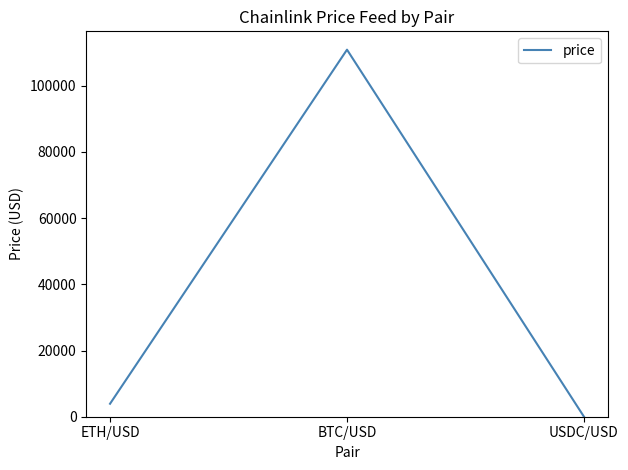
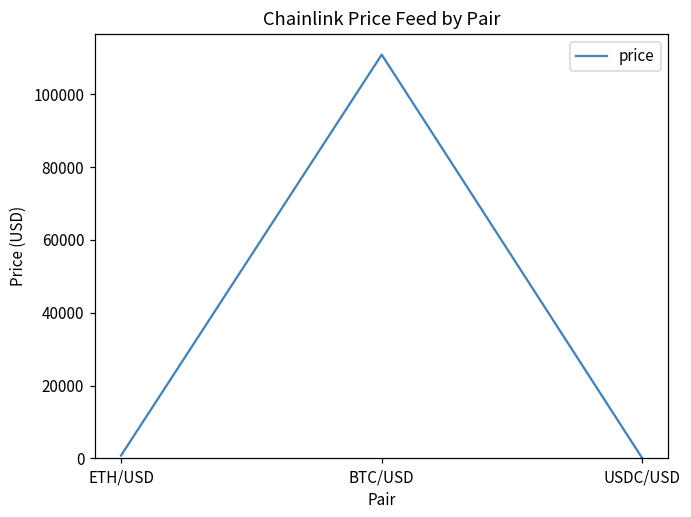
  {
-   "ETH/USD": 4000,
+   "ETH/USD": 1000,
    "BTC/USD": 111000,
    "USDC/USD": 0
  }
